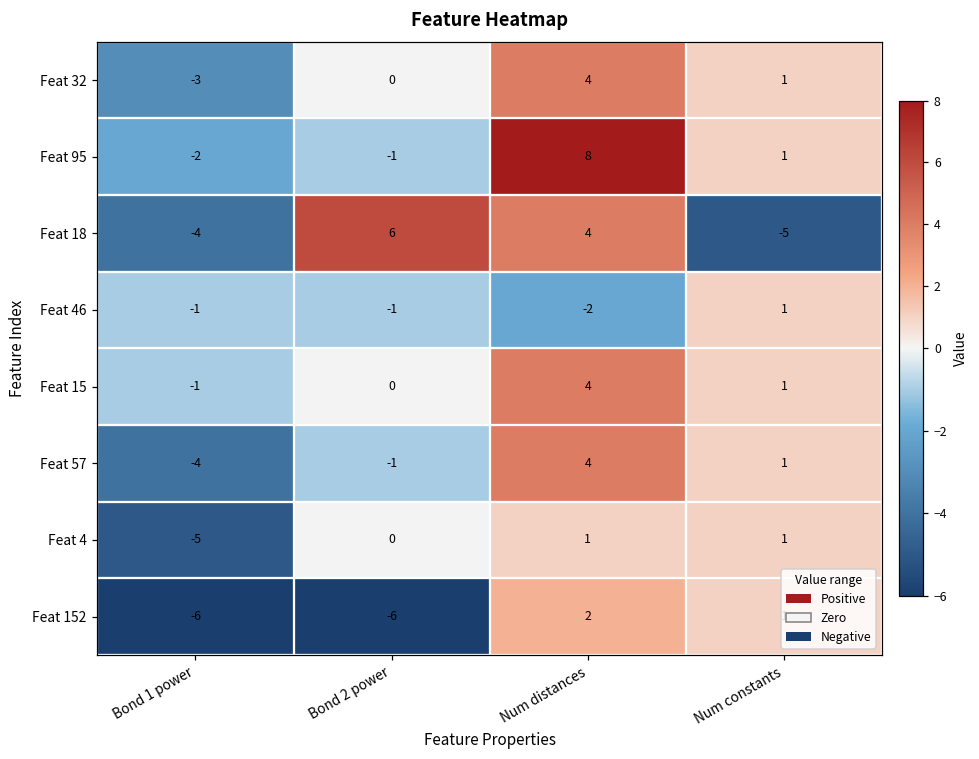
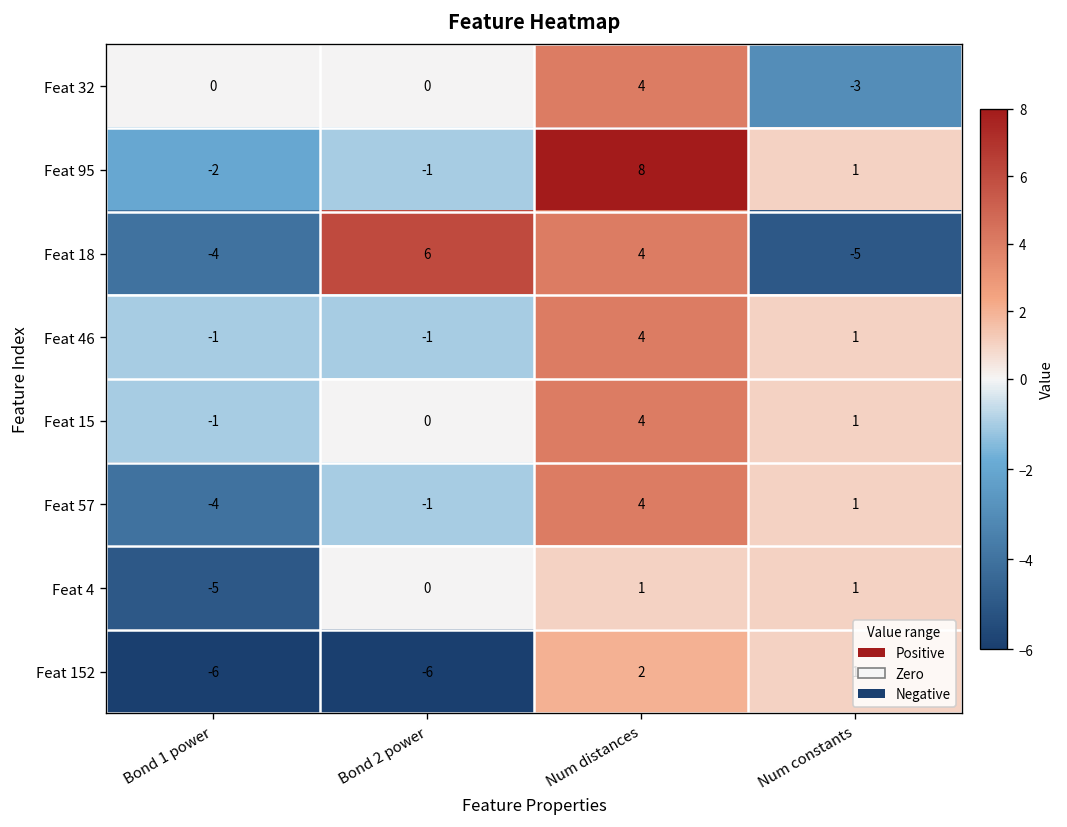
  {
    "Feat 32": {
-     "Bond 1 power": -3,
+     "Bond 1 power": 0,
      "Bond 2 power": 0,
      "Num distances": 4,
-     "Num constants": 1
+     "Num constants": -3
    },
    "Feat 95": {
      "Bond 1 power": -2,
      "Bond 2 power": -1,
      "Num distances": 8,
      "Num constants": 1
    },
    "Feat 18": {
      "Bond 1 power": -4,
      "Bond 2 power": 6,
      "Num distances": 4,
      "Num constants": -5
    },
    "Feat 46": {
      "Bond 1 power": -1,
      "Bond 2 power": -1,
-     "Num distances": -2,
+     "Num distances": 4,
      "Num constants": 1
    },
    "Feat 15": {
      "Bond 1 power": -1,
      "Bond 2 power": 0,
      "Num distances": 4,
      "Num constants": 1
    },
    "Feat 57": {
      "Bond 1 power": -4,
      "Bond 2 power": -1,
      "Num distances": 4,
      "Num constants": 1
    },
    "Feat 4": {
      "Bond 1 power": -5,
      "Bond 2 power": 0,
      "Num distances": 1,
      "Num constants": 1
    },
    "Feat 152": {
      "Bond 1 power": -6,
      "Bond 2 power": -6,
      "Num distances": 2
    }
  }
